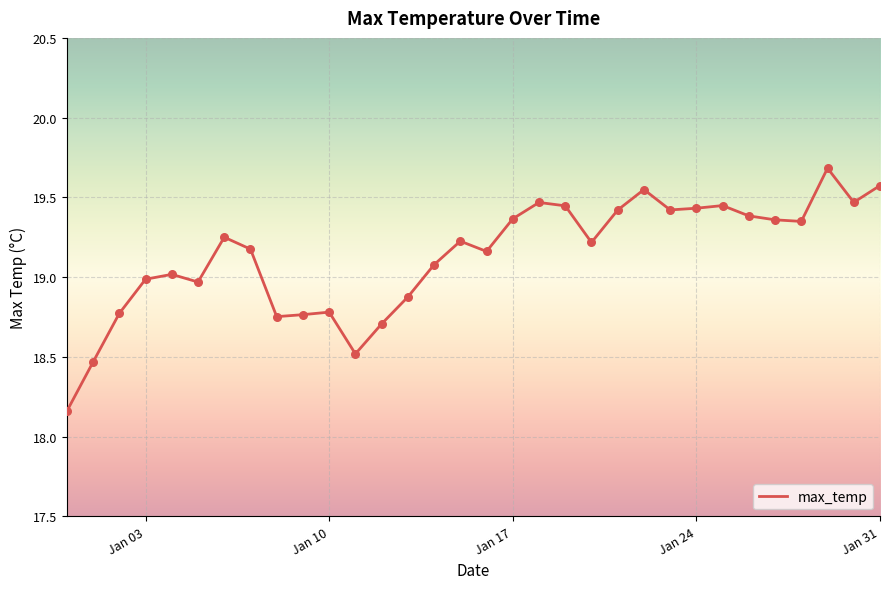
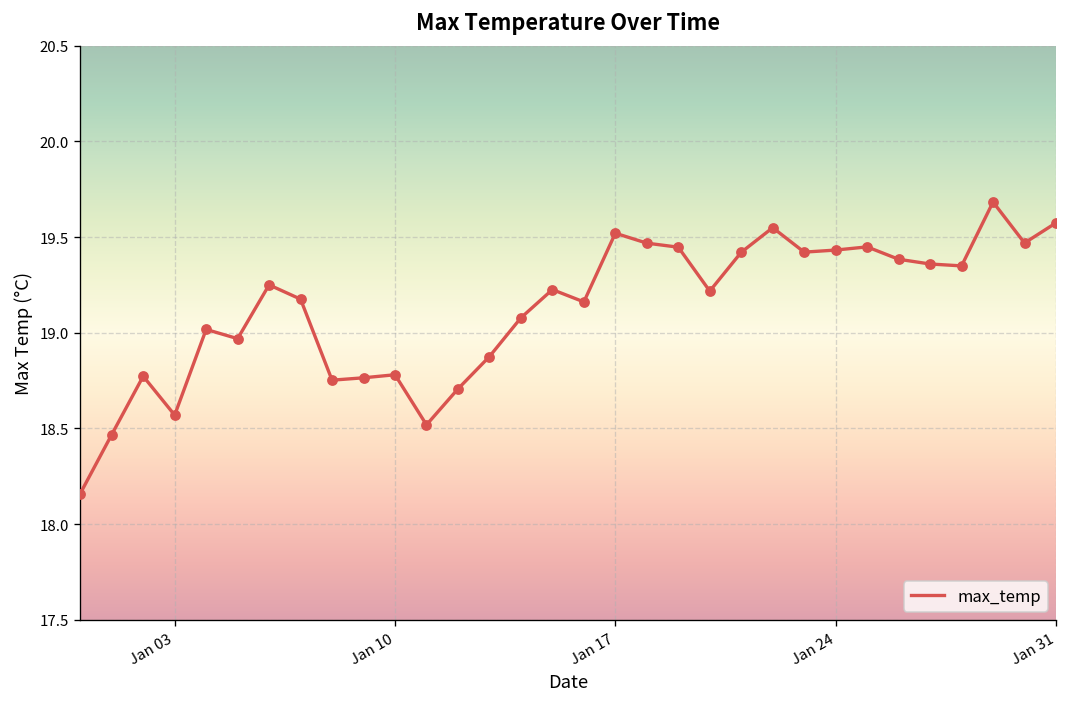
  {
-   "Jan 03": 18.99,
+   "Jan 03": 18.57,
    "Jan 10": 18.78,
-   "Jan 17": 19.37,
+   "Jan 17": 19.52,
    "Jan 24": 19.43,
    "Jan 31": 19.57
  }
